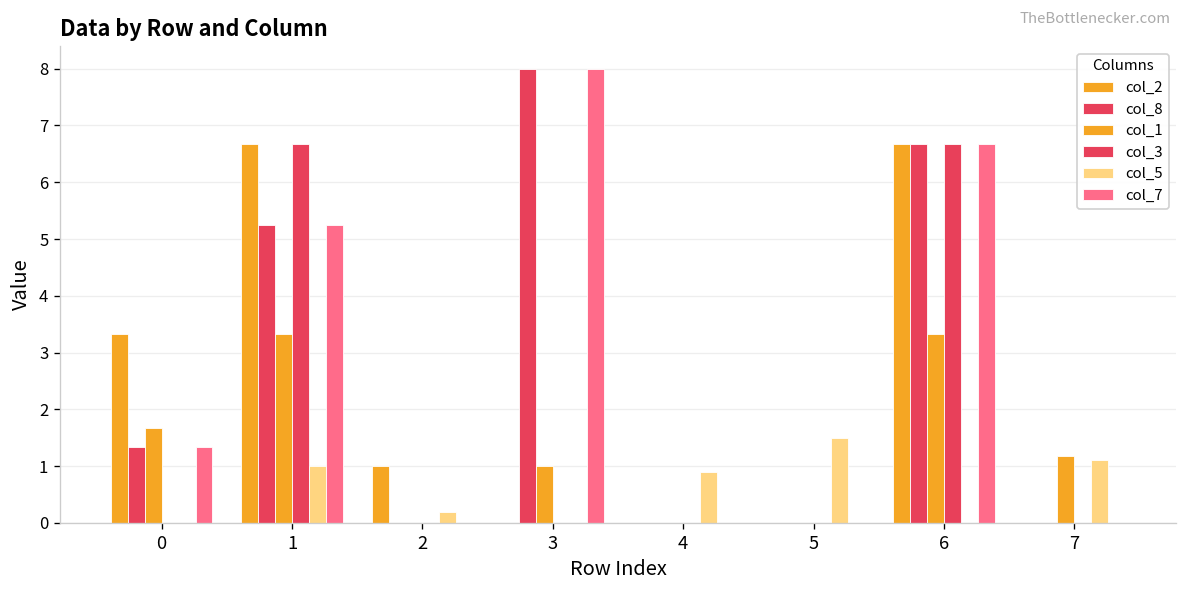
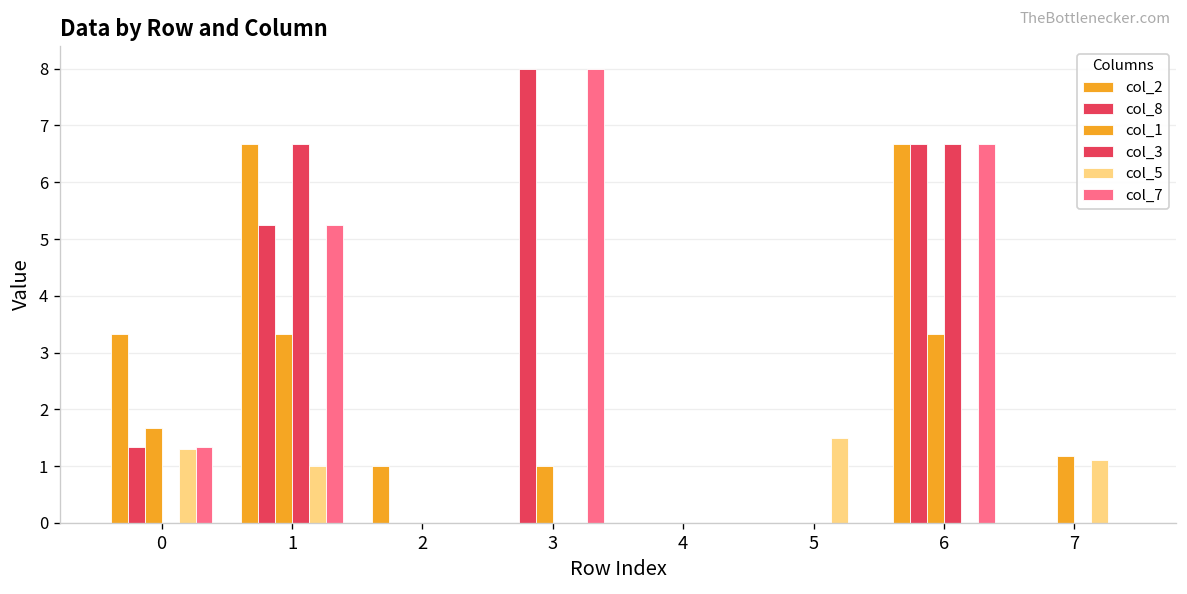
  {
    "col_5": {
-     "0": 0.0,
+     "0": 1.3,
      "1": 1.0,
-     "2": 0.2,
+     "2": 0.0,
      "3": 0.0,
-     "4": 0.9,
+     "4": 0.0,
      "5": 1.5,
      "6": 0.0,
      "7": 1.1
    },
    "col_7": {
      "0": 1.3,
      "1": 5.3,
      "2": 0.0,
      "3": 8.0,
      "4": 0.0,
      "5": 0.0,
      "6": 6.7,
      "7": 0.0
    }
  }
